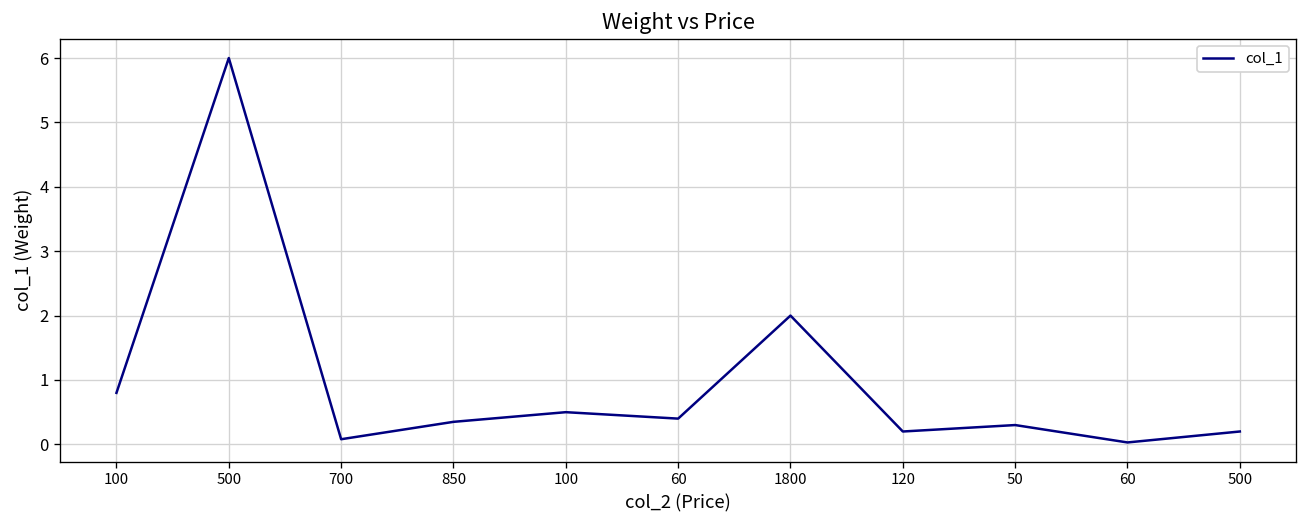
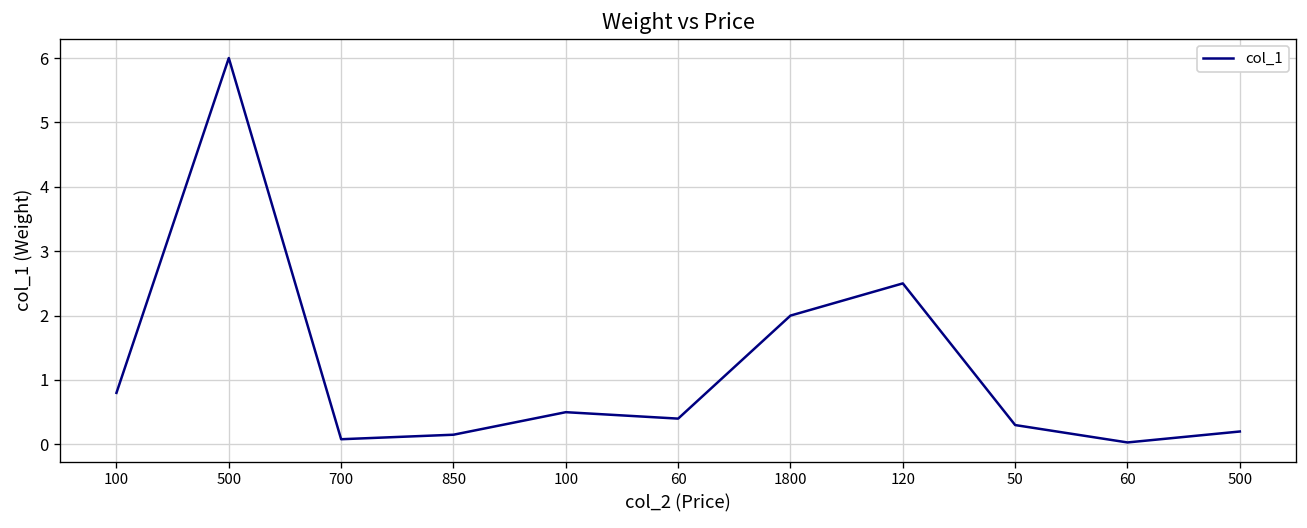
  {
    "700": 0.1,
-   "850": 0.4,
+   "850": 0.2,
    "1800": 2.0,
-   "120": 0.2,
+   "120": 2.5,
    "50": 0.3
  }
